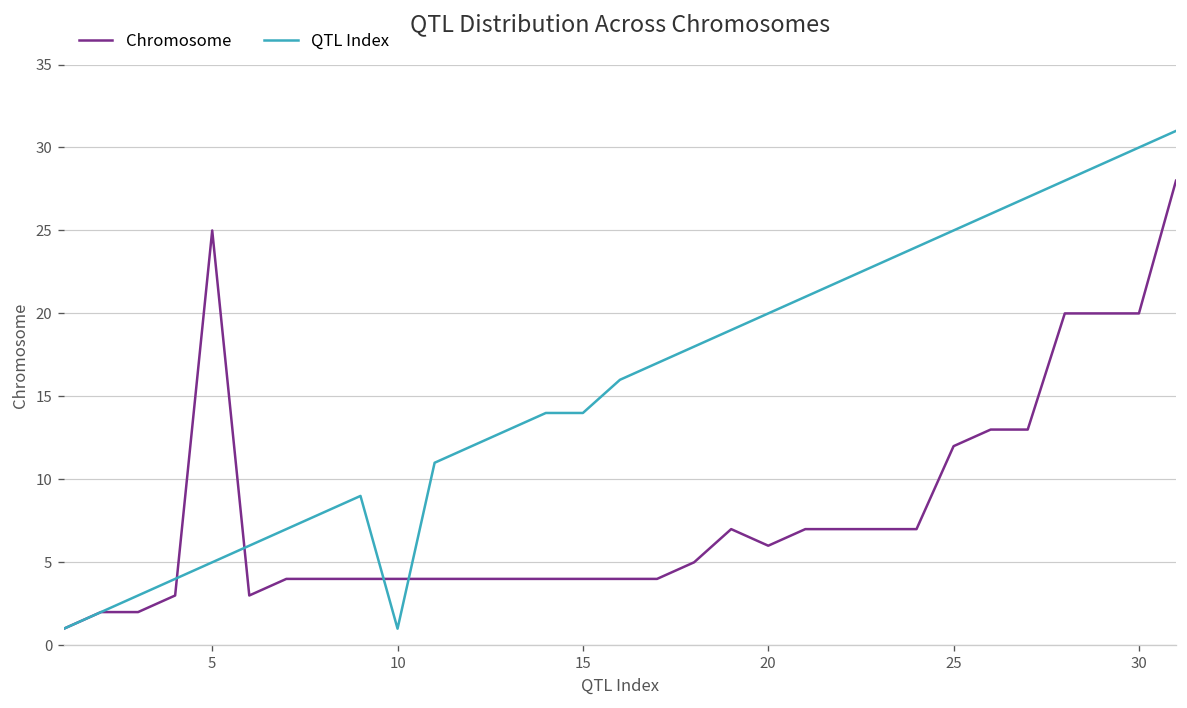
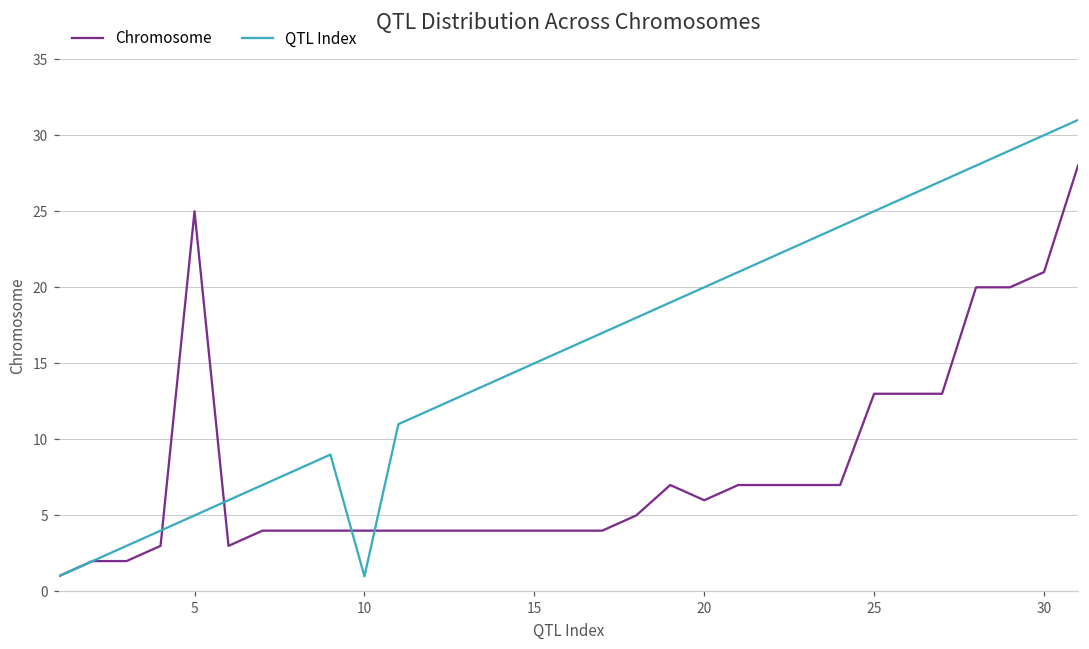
  {
    "Chromosome": {
      "5": 25,
      "10": 4,
      "15": 4,
      "20": 6,
-     "25": 12,
-     "30": 20
+     "25": 13,
+     "30": 21
    },
    "QTL Index": {
      "5": 5,
      "10": 1,
-     "15": 14,
+     "15": 15,
      "20": 20,
      "25": 25,
      "30": 30
    }
  }
